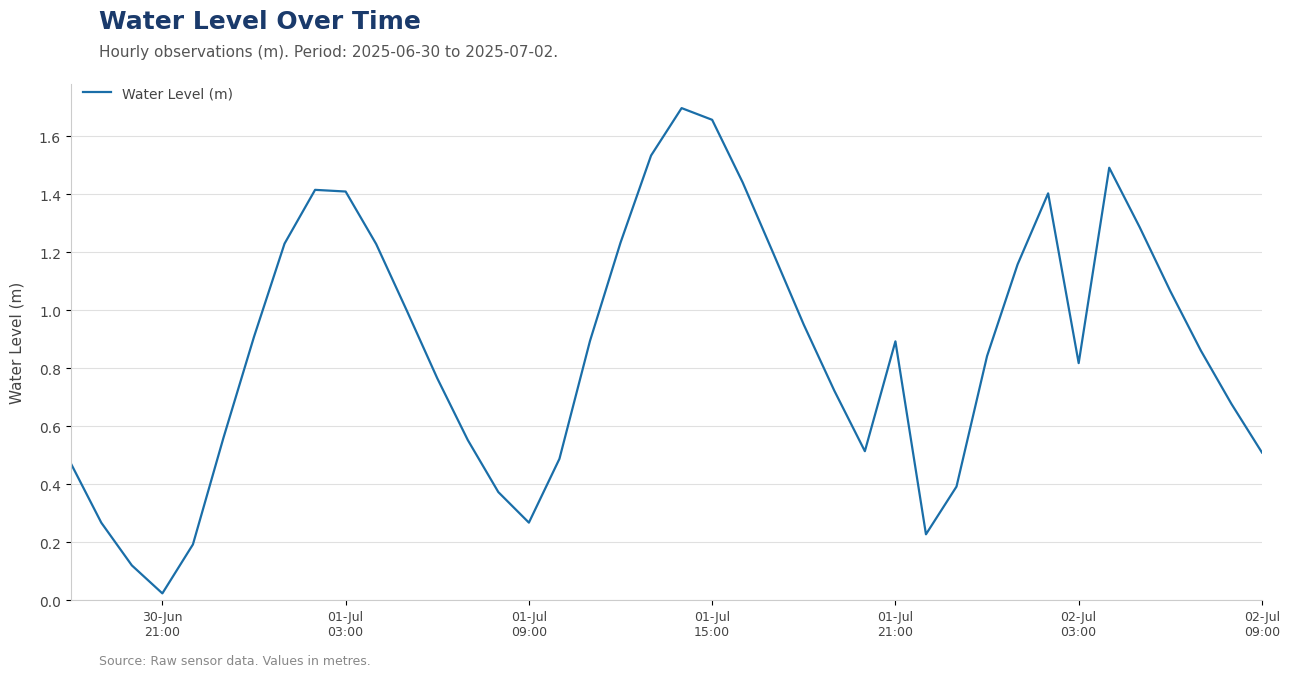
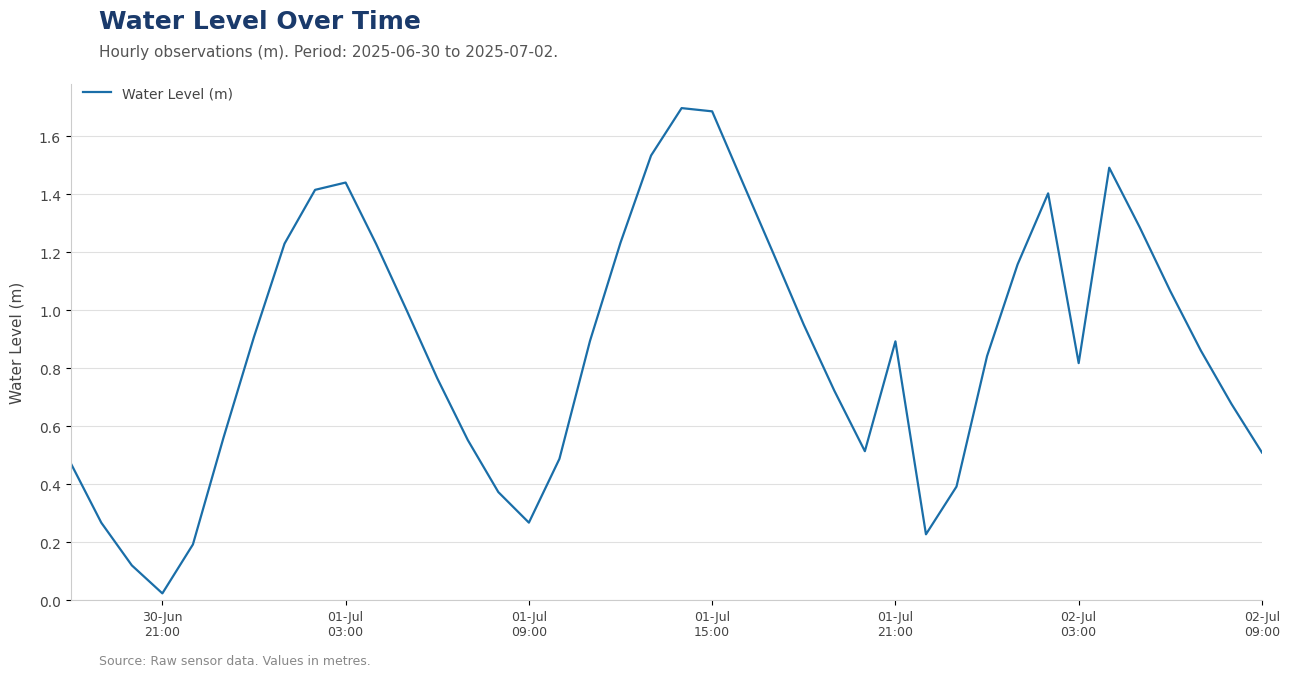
  {
    "30-Jun 21:00": 0.02,
-   "01-Jul 03:00": 1.41,
+   "01-Jul 03:00": 1.44,
    "01-Jul 09:00": 0.27,
-   "01-Jul 15:00": 1.66,
+   "01-Jul 15:00": 1.69,
    "01-Jul 21:00": 0.89,
    "02-Jul 03:00": 0.82,
    "02-Jul 09:00": 0.51
  }
